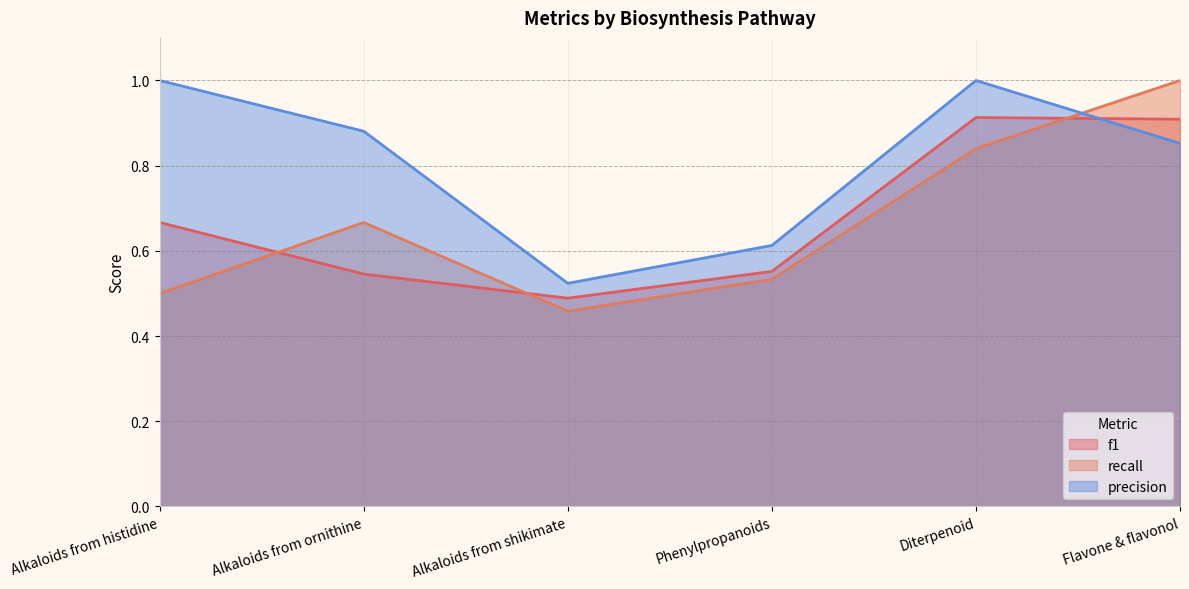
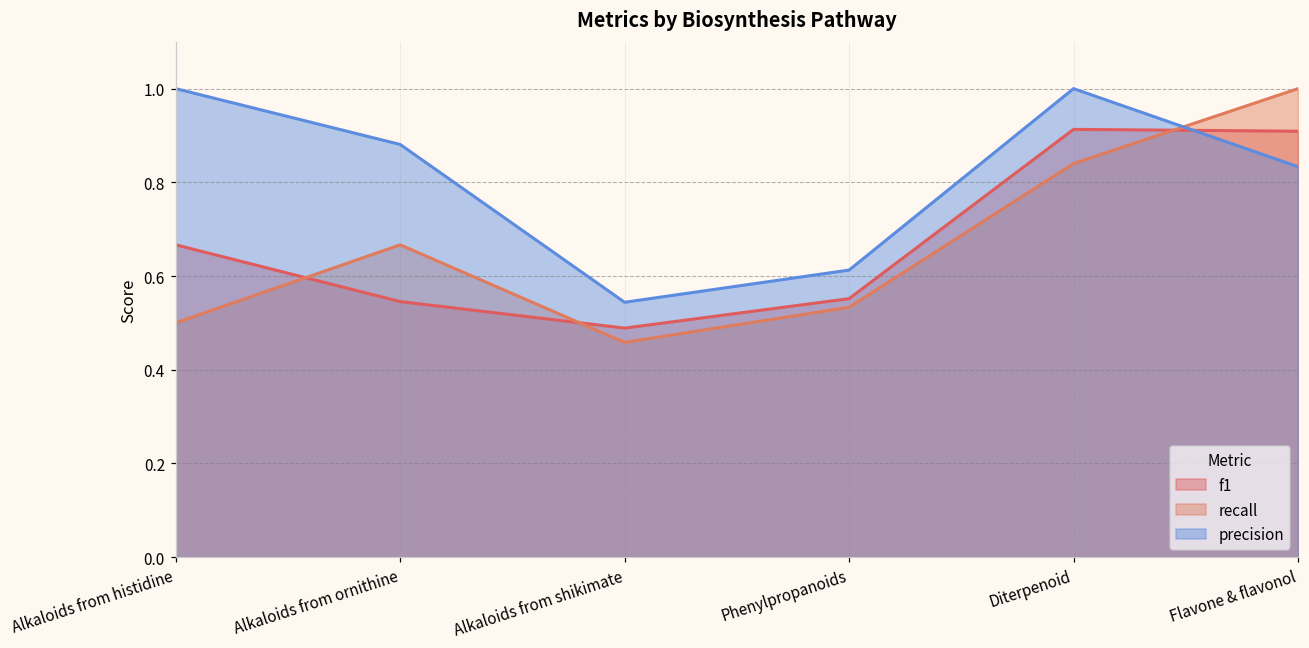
  {
    "precision": {
      "Alkaloids from histidine": 1.00,
      "Alkaloids from ornithine": 0.88,
-     "Alkaloids from shikimate": 0.52,
+     "Alkaloids from shikimate": 0.54,
      "Phenylpropanoids": 0.61,
      "Diterpenoid": 1.00,
-     "Flavone & flavonol": 0.85
+     "Flavone & flavonol": 0.83
    }
  }
